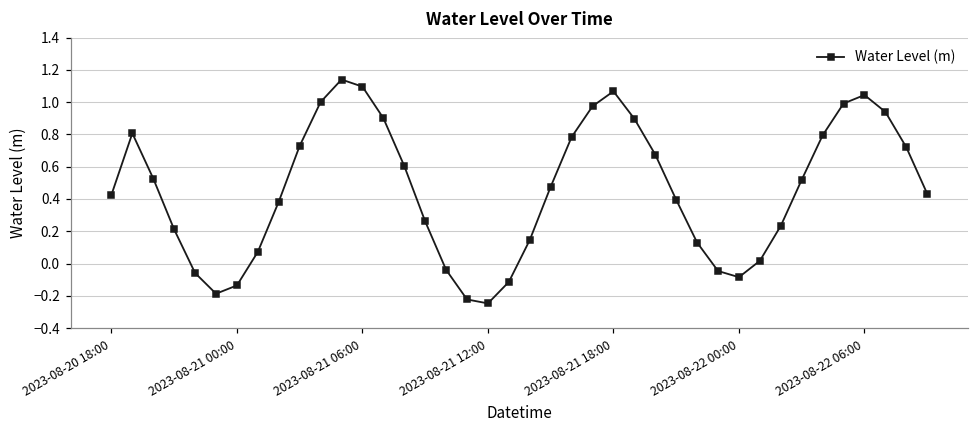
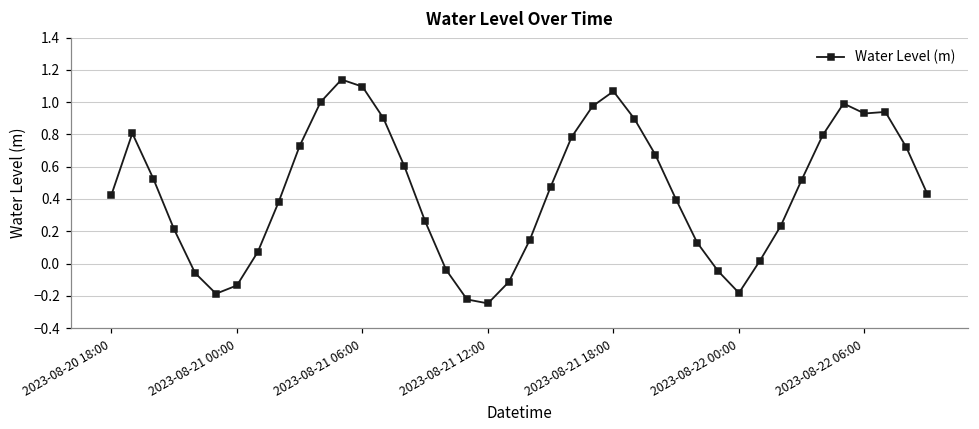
  {
    "2023-08-20 18:00": 0.43,
    "2023-08-21 00:00": -0.14,
    "2023-08-21 06:00": 1.10,
    "2023-08-21 12:00": -0.25,
    "2023-08-21 18:00": 1.07,
-   "2023-08-22 00:00": -0.08,
-   "2023-08-22 06:00": 1.04
+   "2023-08-22 00:00": -0.18,
+   "2023-08-22 06:00": 0.93
  }
